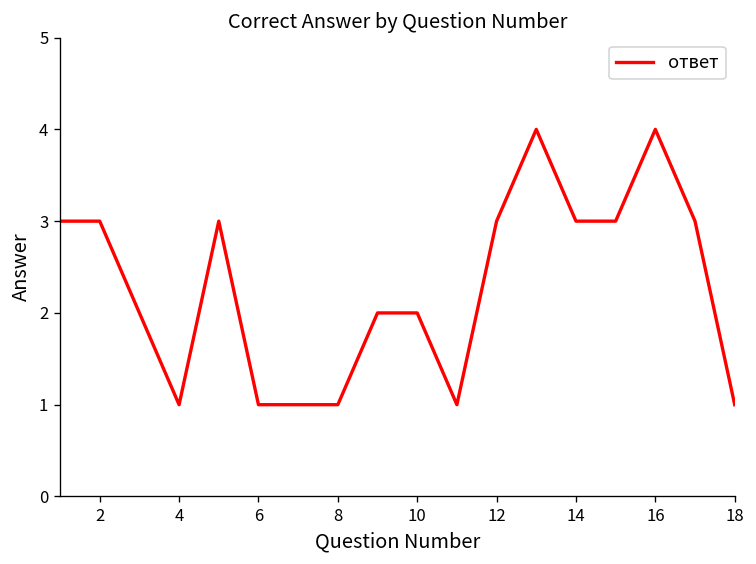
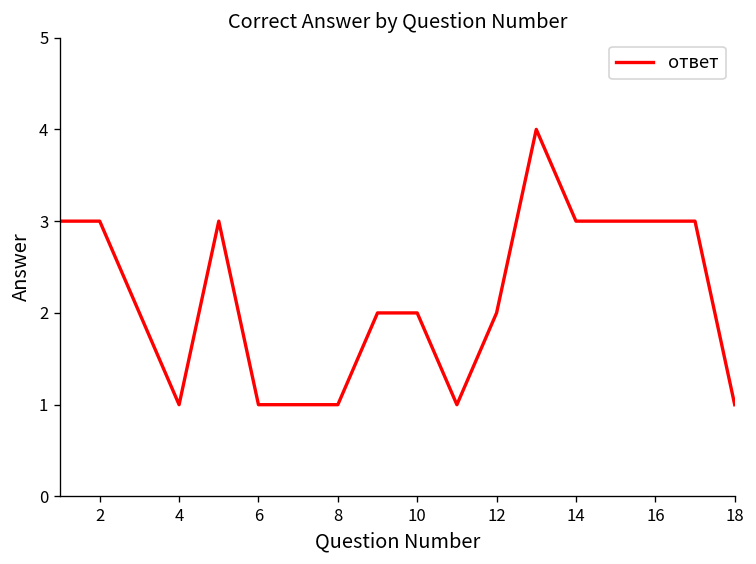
  {
    "2": 3,
    "4": 1,
    "6": 1,
    "8": 1,
    "10": 2,
-   "12": 3,
+   "12": 2,
    "14": 3,
-   "16": 4,
+   "16": 3,
    "18": 1
  }
